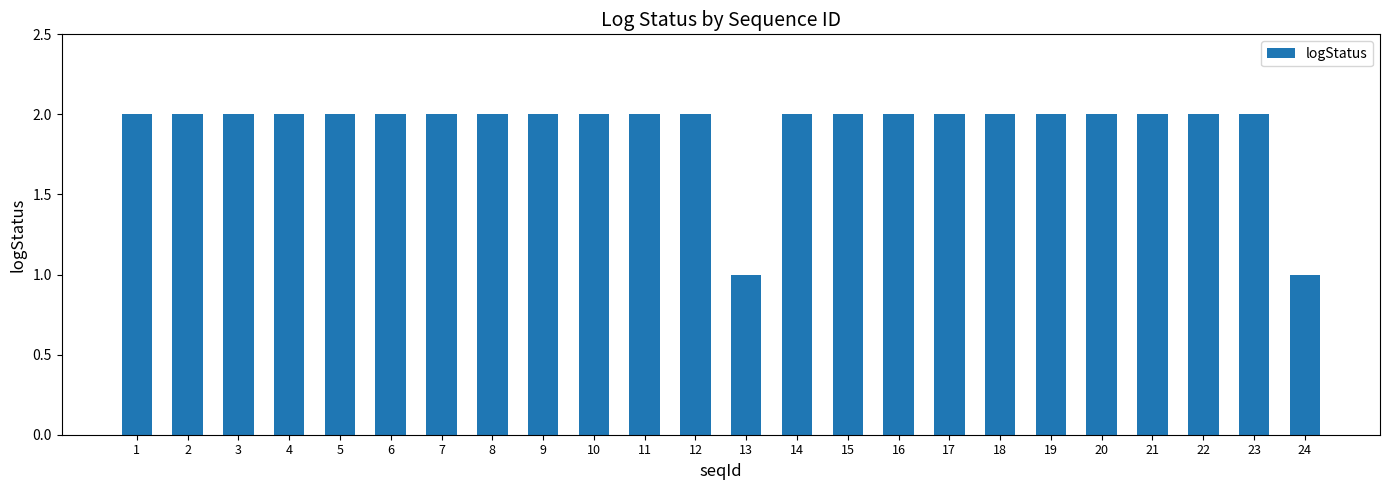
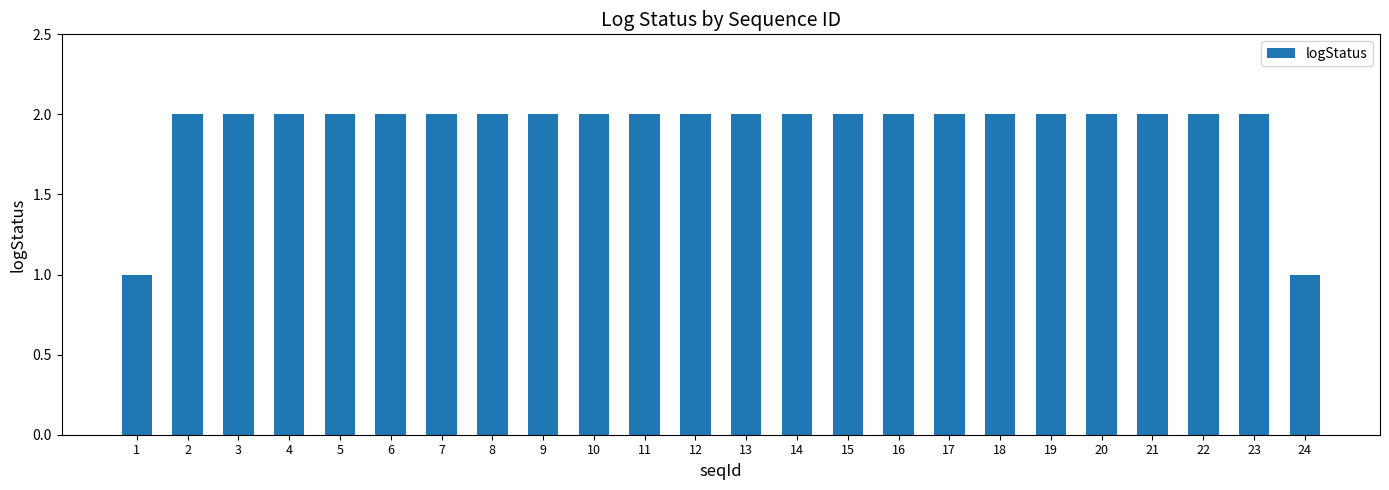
  {
-   "1": 2,
+   "1": 1,
    "2": 2,
    "3": 2,
    "4": 2,
    "5": 2,
    "6": 2,
    "7": 2,
    "8": 2,
    "9": 2,
    "10": 2,
    "11": 2,
    "12": 2,
-   "13": 1,
+   "13": 2,
    "14": 2,
    "15": 2,
    "16": 2,
    "17": 2,
    "18": 2,
    "19": 2,
    "20": 2,
    "21": 2,
    "22": 2,
    "23": 2,
    "24": 1
  }
